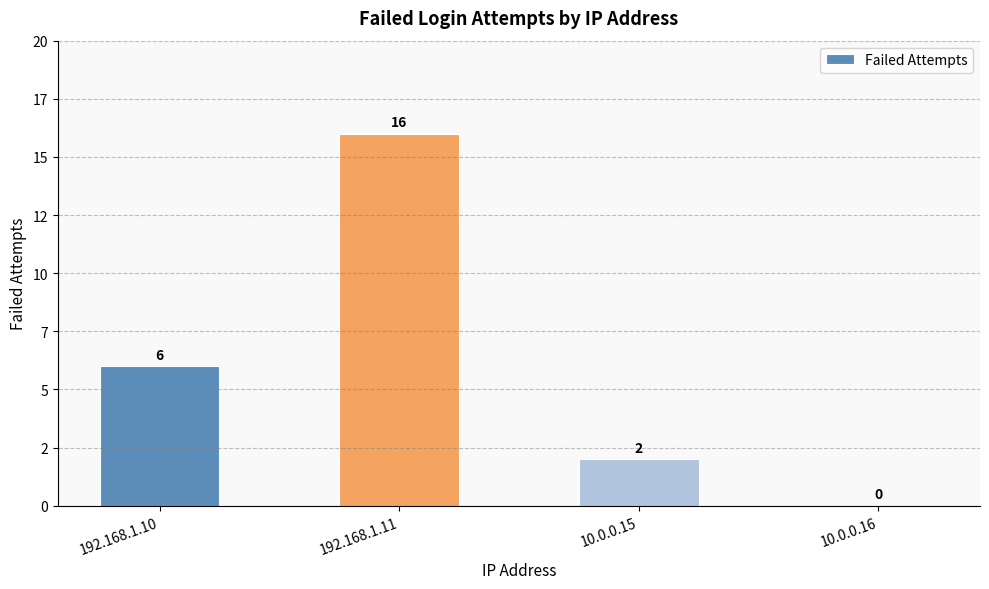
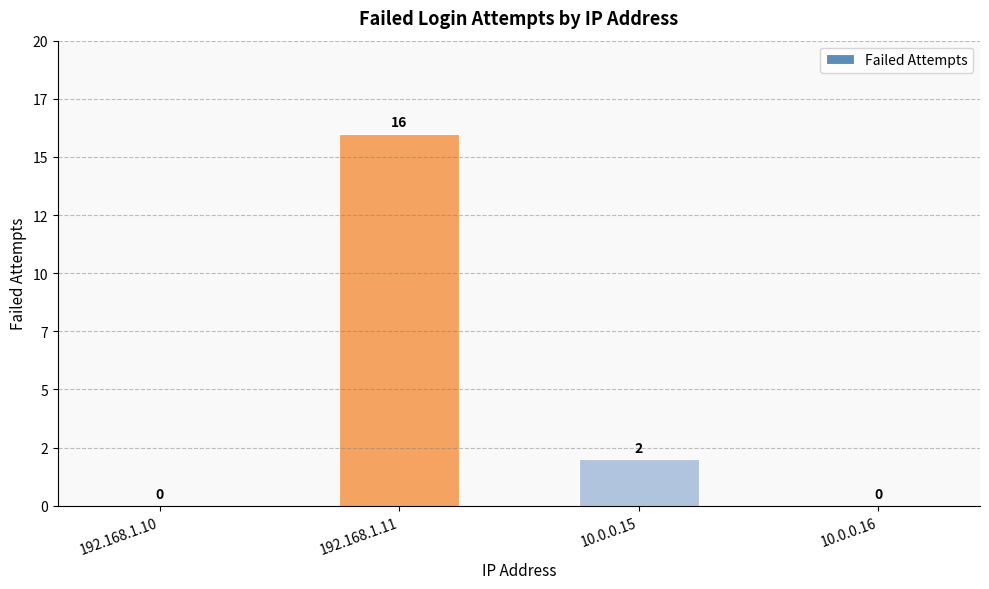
  {
-   "192.168.1.10": 6,
+   "192.168.1.10": 0,
    "192.168.1.11": 16,
    "10.0.0.15": 2,
    "10.0.0.16": 0
  }
